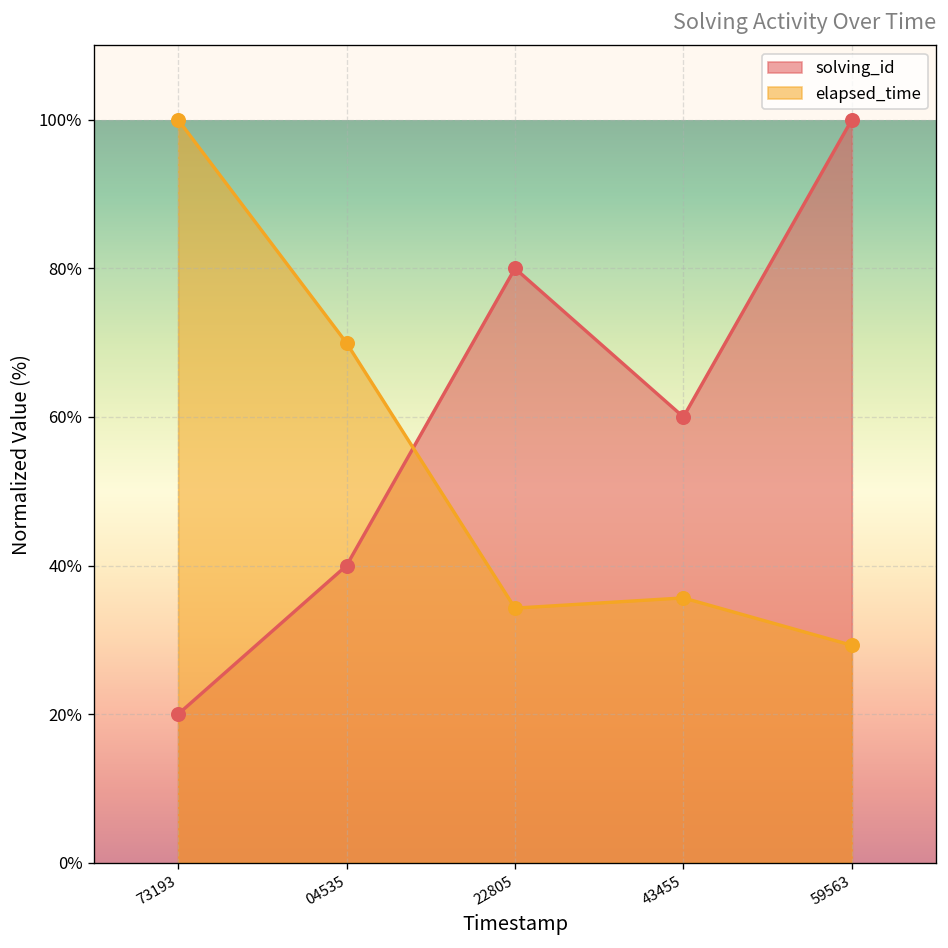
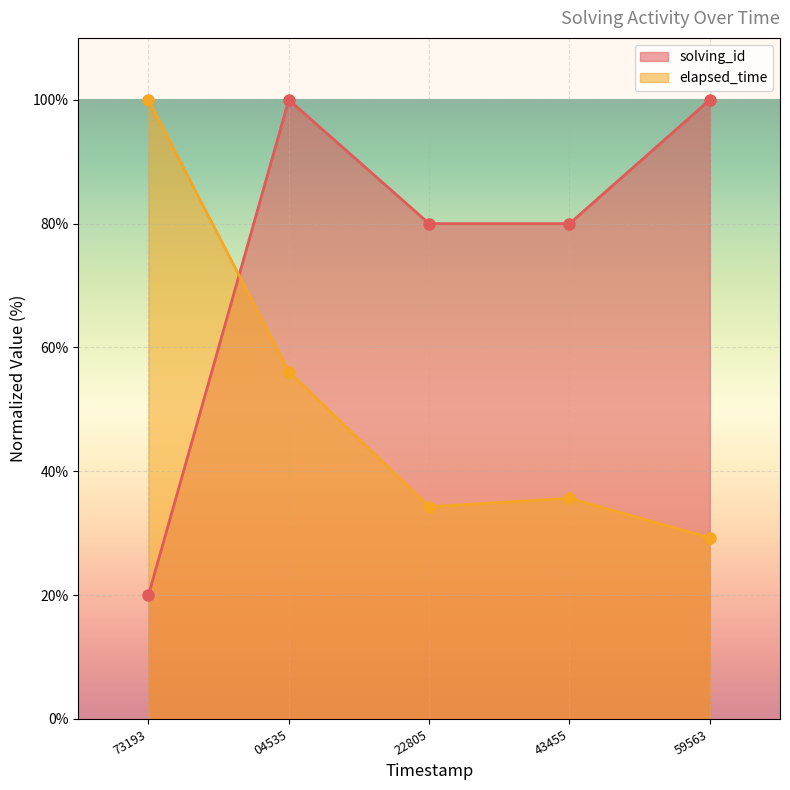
  {
    "solving_id": {
      "73193": "20%",
-     "04535": "40%",
+     "04535": "100%",
      "22805": "80%",
-     "43455": "60%",
+     "43455": "80%",
      "59563": "100%"
    },
    "elapsed_time": {
      "73193": "100%",
-     "04535": "70%",
+     "04535": "56%",
      "22805": "34%",
      "43455": "36%",
      "59563": "29%"
    }
  }
